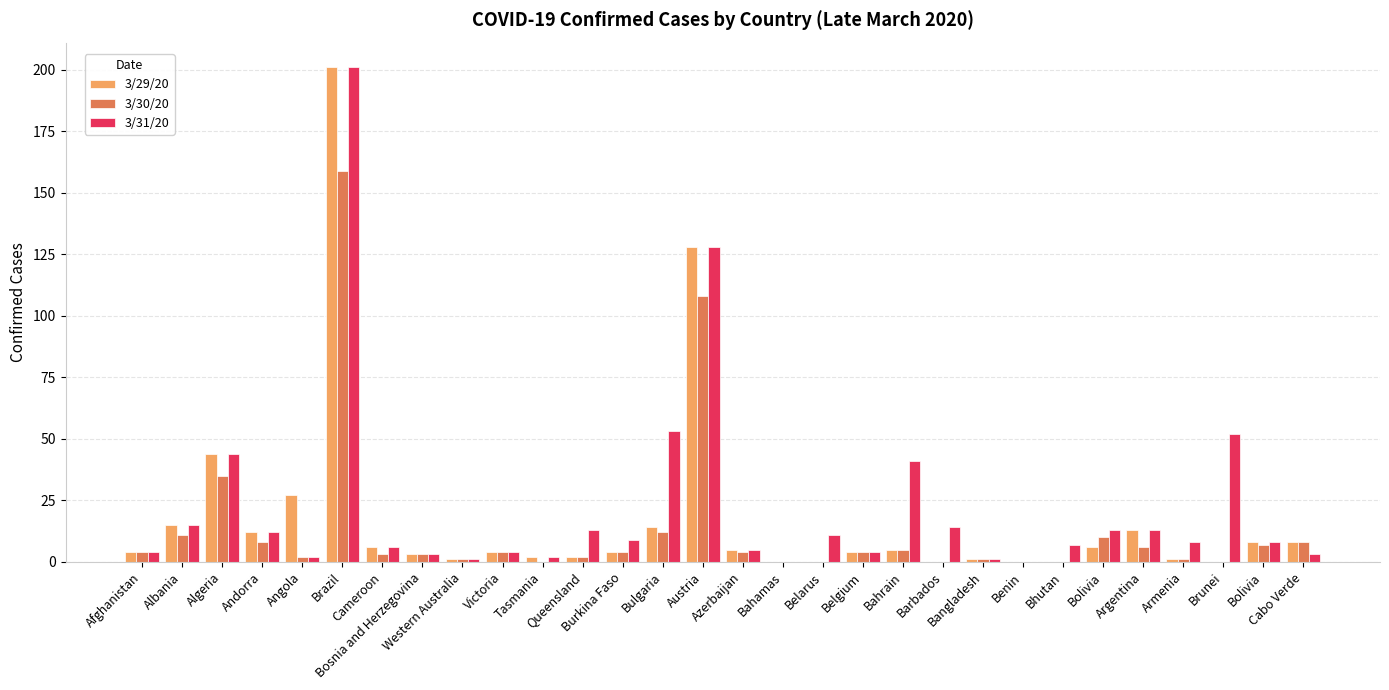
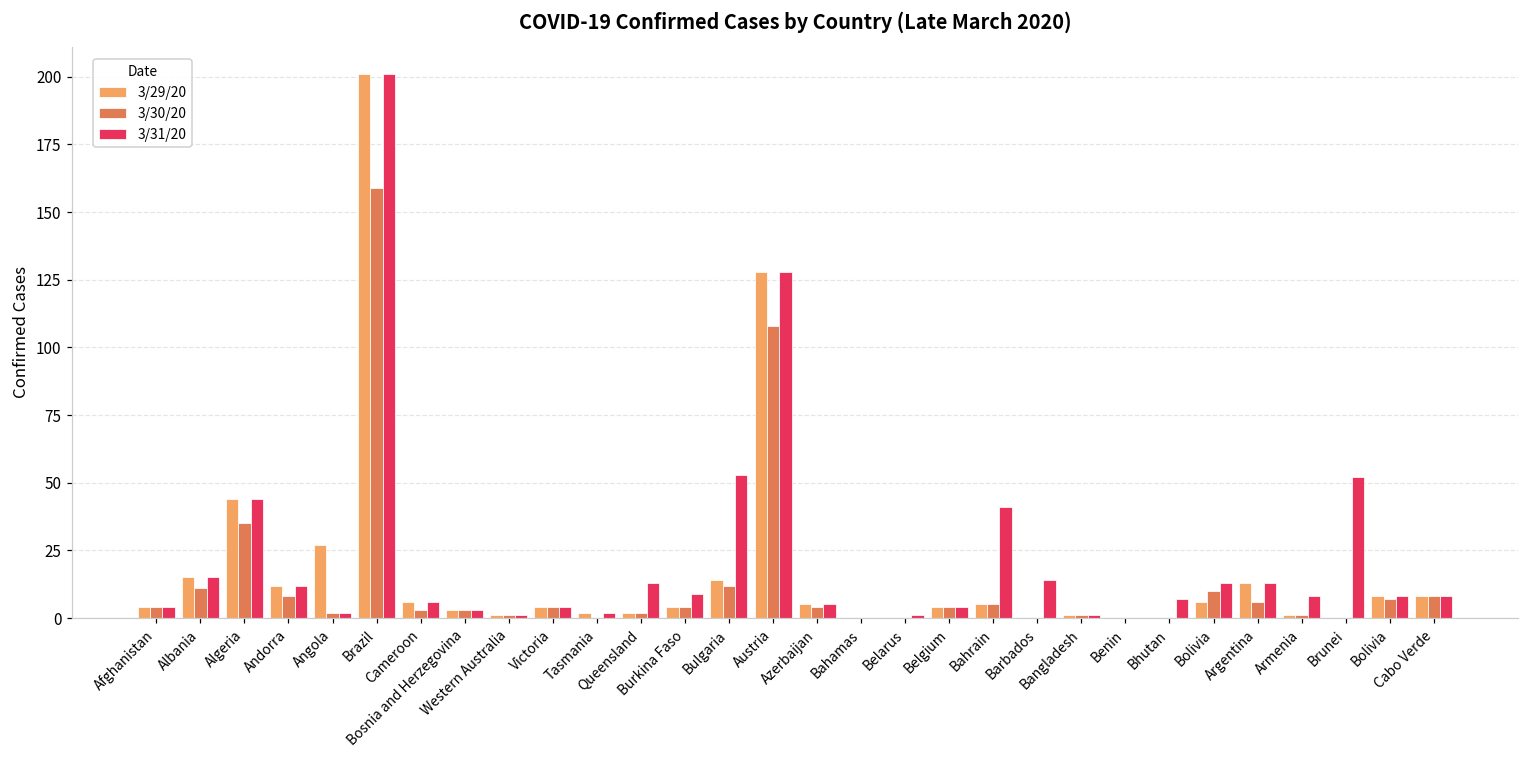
  {
    "3/31/20": {
      "Afghanistan": 4,
      "Albania": 15,
      "Algeria": 44,
      "Andorra": 12,
      "Angola": 2,
      "Brazil": 201,
      "Cameroon": 6,
      "Bosnia and Herzegovina": 3,
      "Victoria": 4,
      "Tasmania": 2,
      "Queensland": 13,
      "Burkina Faso": 9,
      "Bulgaria": 53,
      "Austria": 128,
      "Azerbaijan": 5,
      "Bahamas": 0,
-     "Belarus": 11,
+     "Belarus": 1,
      "Belgium": 4,
      "Bahrain": 41,
      "Barbados": 14,
      "Benin": 0,
      "Bhutan": 7,
      "Argentina": 13,
      "Armenia": 8,
      "Brunei": 52,
-     "Cabo Verde": 3
+     "Cabo Verde": 8
    }
  }
